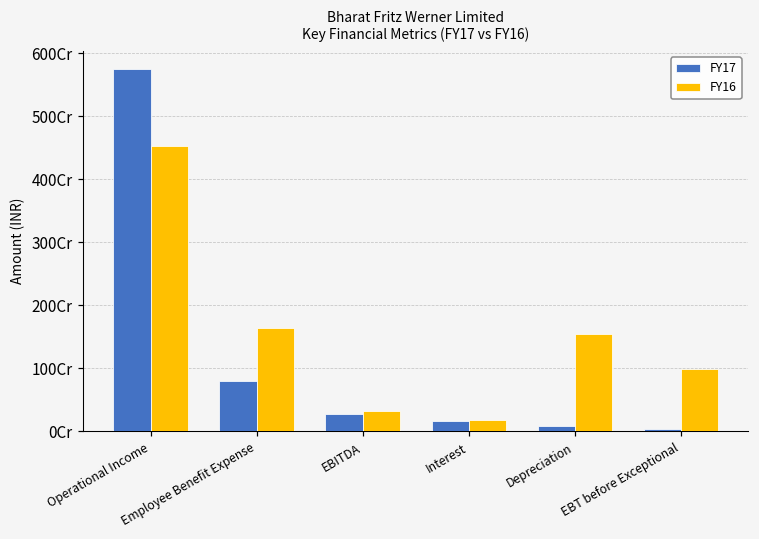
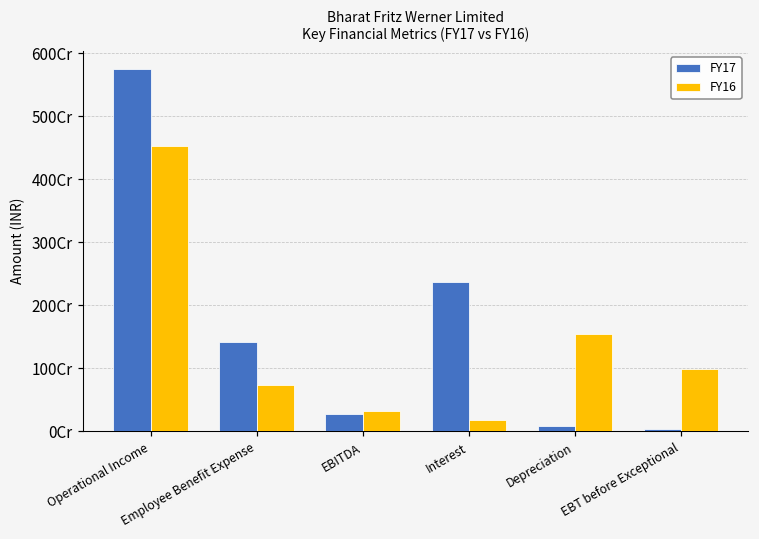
  {
    "FY17": {
      "Operational Income": "570Cr",
-     "Employee Benefit Expense": "80Cr",
+     "Employee Benefit Expense": "140Cr",
      "EBITDA": "30Cr",
-     "Interest": "20Cr",
+     "Interest": "240Cr",
      "Depreciation": "10Cr"
    },
    "FY16": {
      "Operational Income": "450Cr",
-     "Employee Benefit Expense": "160Cr",
+     "Employee Benefit Expense": "70Cr",
      "EBITDA": "30Cr",
      "Interest": "20Cr",
      "Depreciation": "150Cr",
      "EBT before Exceptional": "100Cr"
    }
  }
